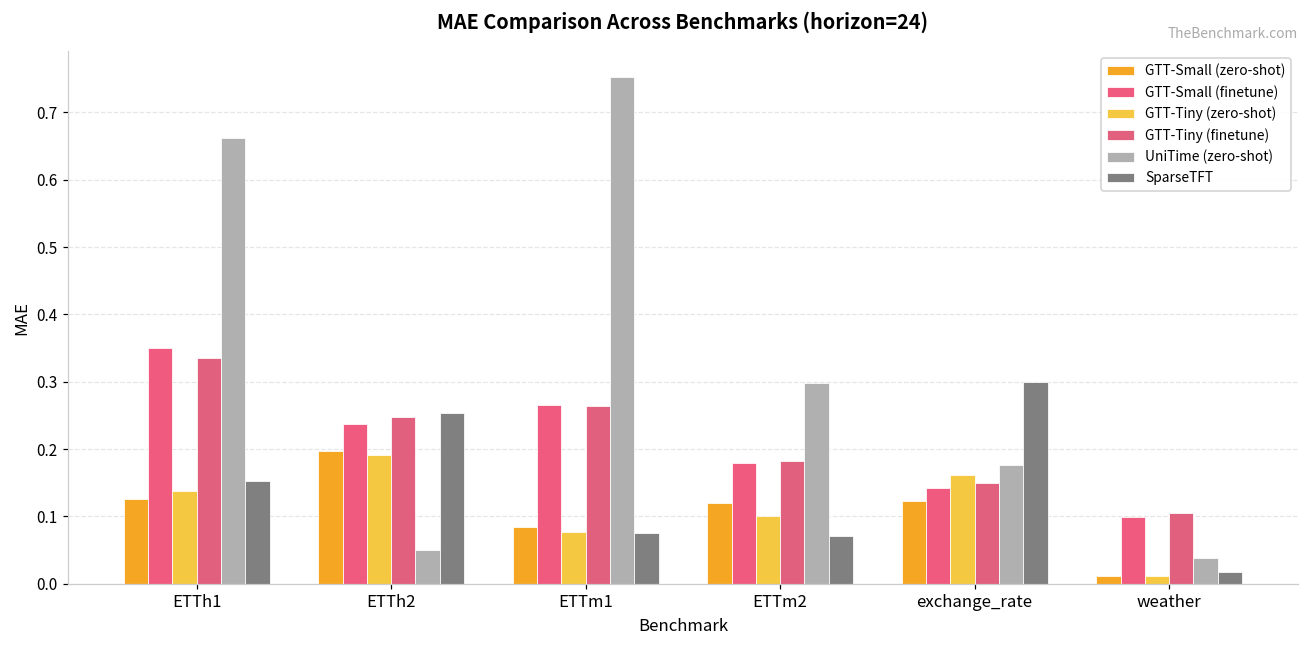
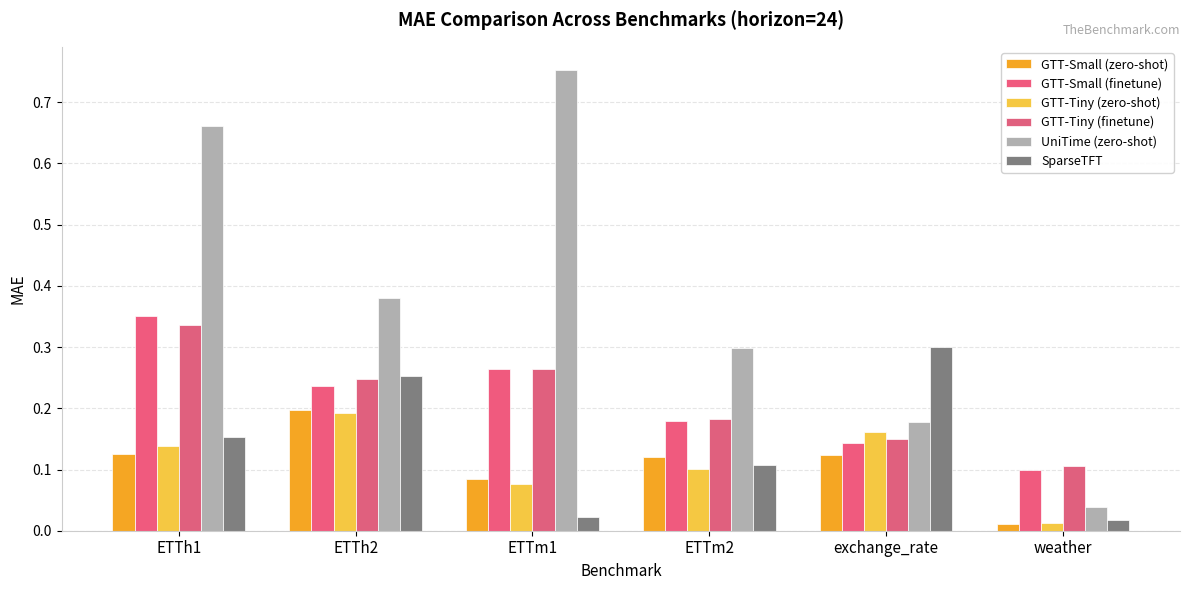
  {
    "UniTime (zero-shot)": {
      "ETTh1": 0.66,
-     "ETTh2": 0.05,
+     "ETTh2": 0.38,
      "ETTm1": 0.75,
      "ETTm2": 0.30,
      "exchange_rate": 0.18,
      "weather": 0.04
    },
    "SparseTFT": {
      "ETTh1": 0.15,
      "ETTh2": 0.25,
-     "ETTm1": 0.08,
-     "ETTm2": 0.07,
+     "ETTm1": 0.02,
+     "ETTm2": 0.11,
      "exchange_rate": 0.30,
      "weather": 0.02
    }
  }
